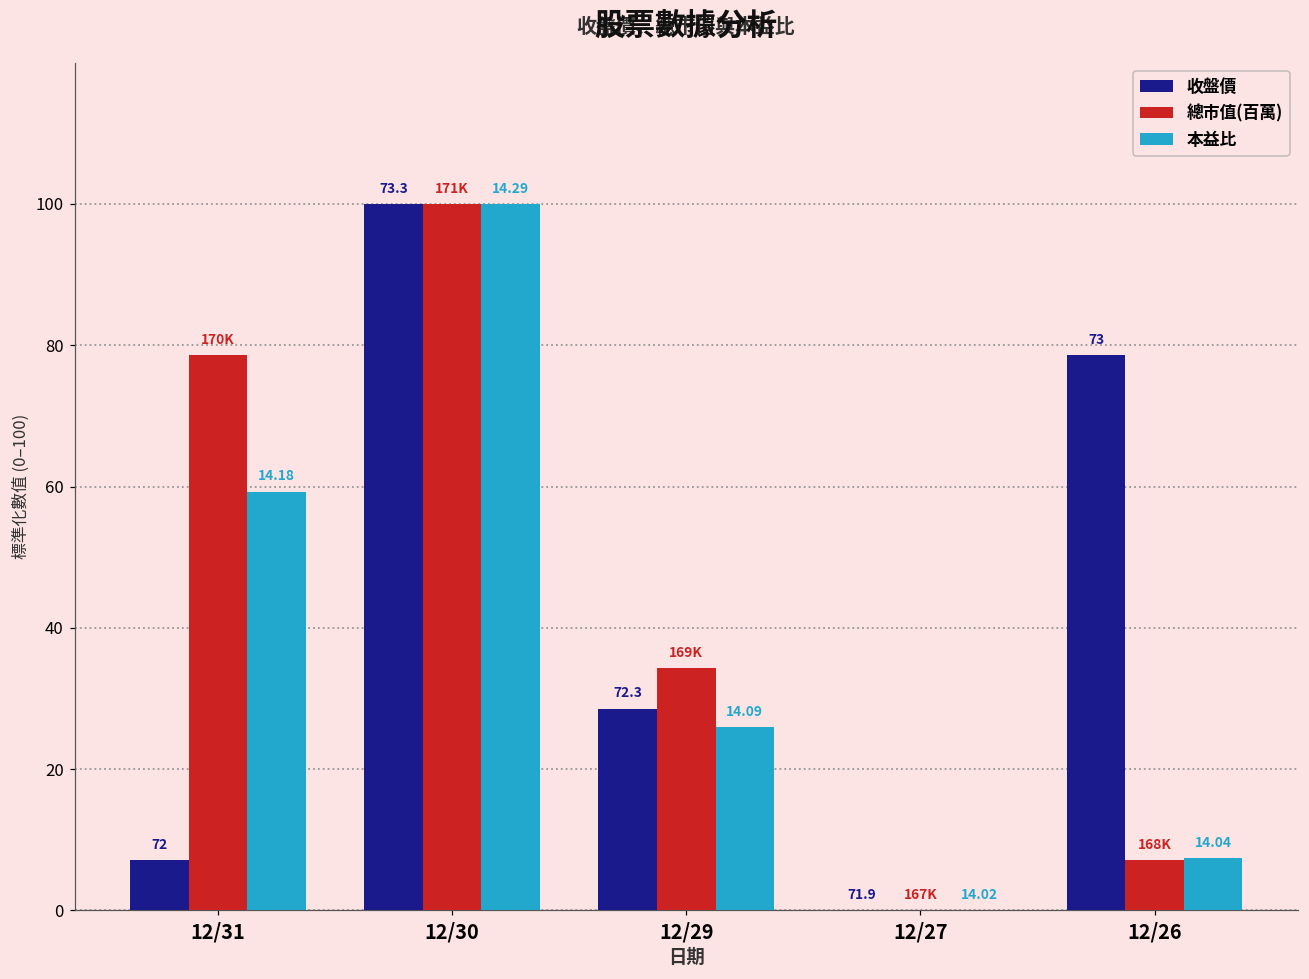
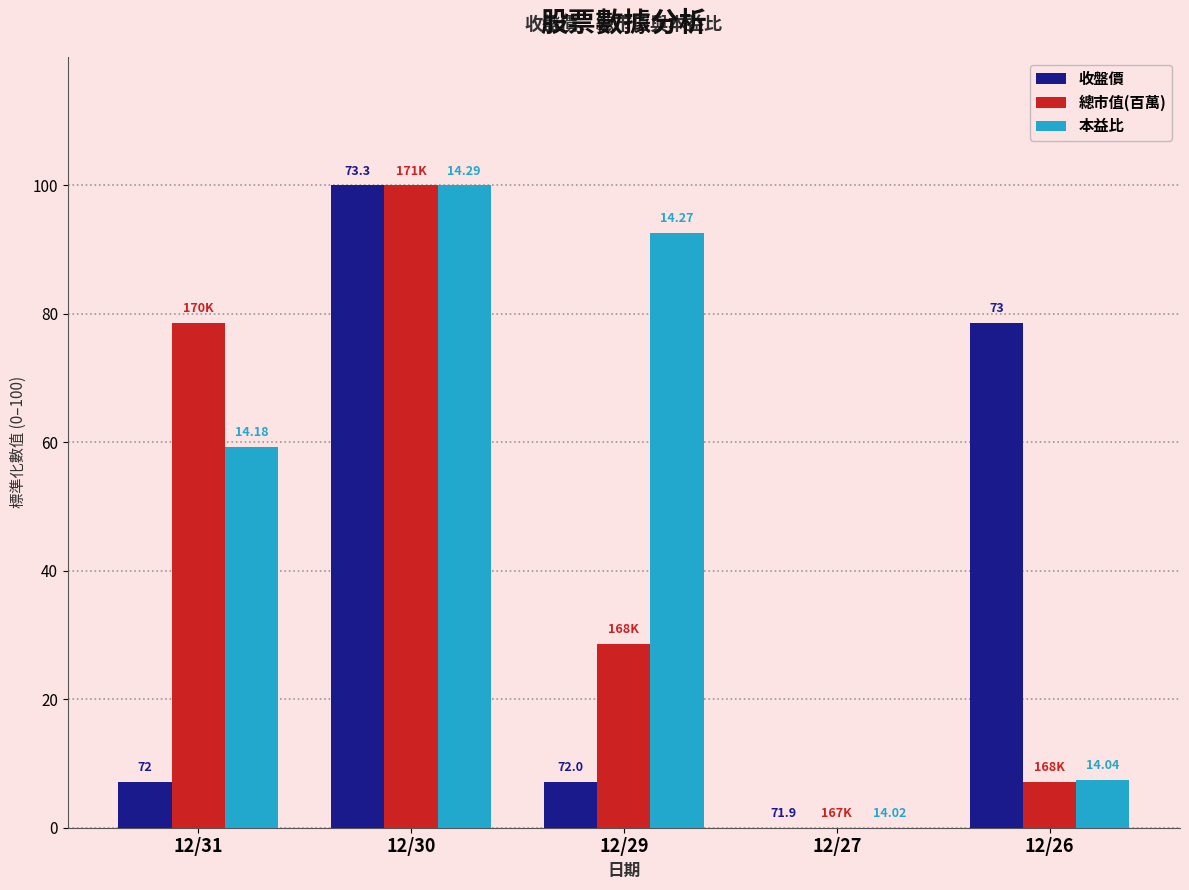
  {
    "收盤價": {
-     "12/29": "72.3"
+     "12/29": "72.0"
    },
    "總市值(百萬)": {
-     "12/29": "169K"
+     "12/29": "168K"
    },
    "本益比": {
-     "12/29": "14.09"
+     "12/29": "14.27"
    }
  }
